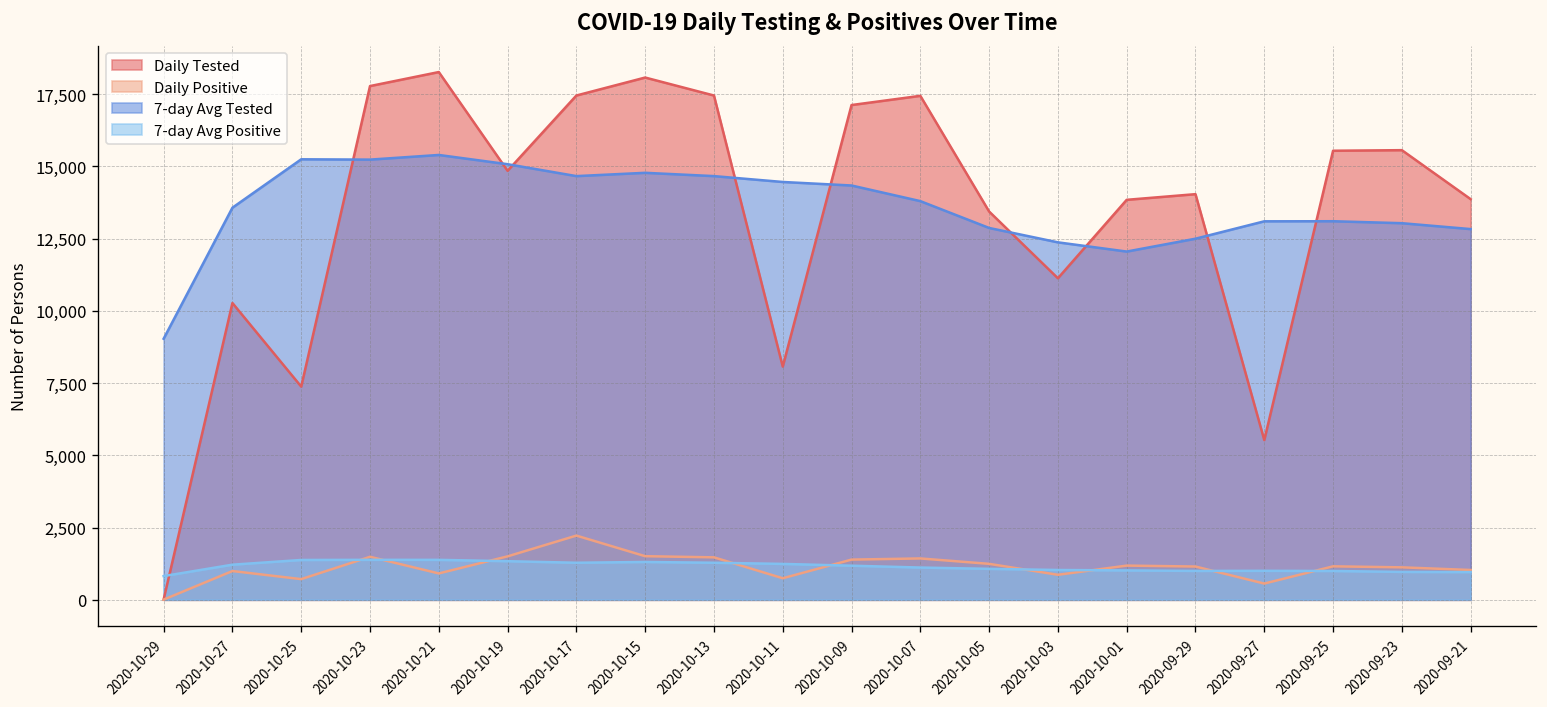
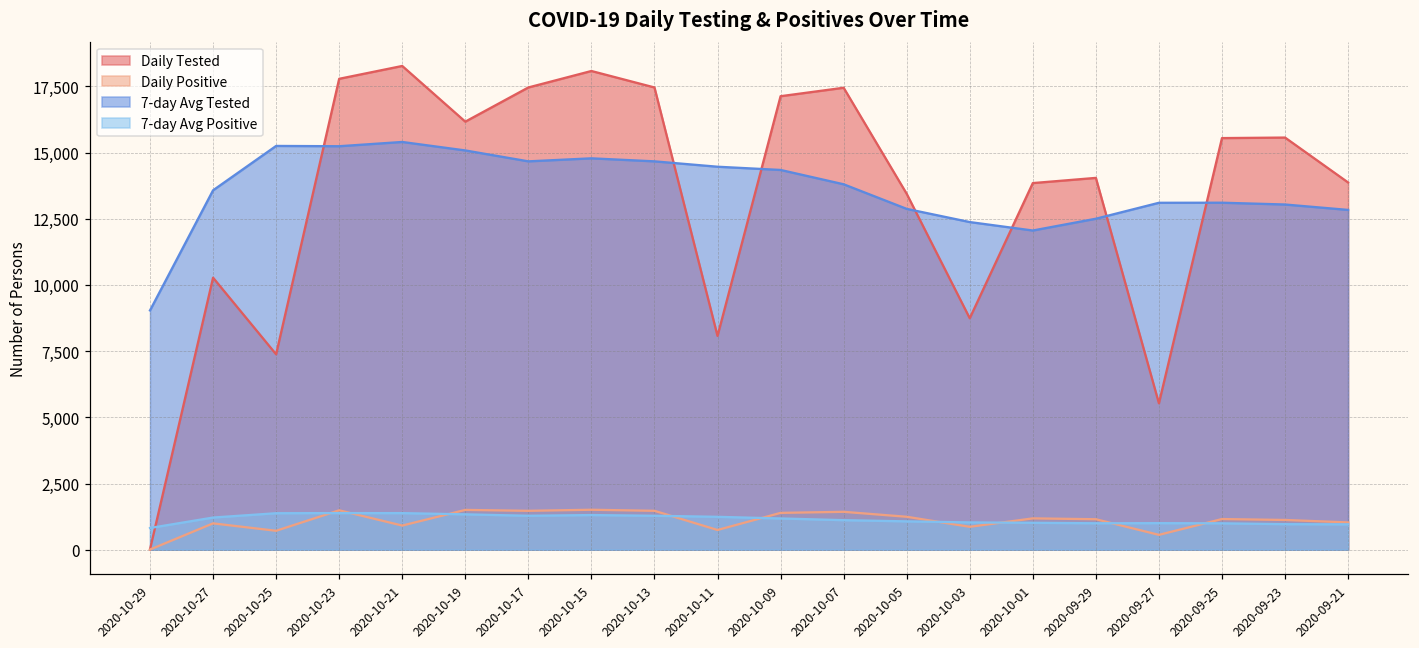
  {
    "Daily Tested": {
      "2020-10-27": "10,300",
      "2020-10-25": "7,400",
      "2020-10-23": "17,800",
      "2020-10-21": "18,300",
-     "2020-10-19": "14,900",
+     "2020-10-19": "16,200",
      "2020-10-17": "17,500",
      "2020-10-15": "18,100",
      "2020-10-13": "17,500",
      "2020-10-11": "8,100",
      "2020-10-09": "17,100",
      "2020-10-07": "17,400",
      "2020-10-05": "13,400",
-     "2020-10-03": "11,100",
+     "2020-10-03": "8,700",
      "2020-10-01": "13,800",
      "2020-09-29": "14,000",
      "2020-09-27": "5,500",
      "2020-09-25": "15,500",
      "2020-09-23": "15,600",
      "2020-09-21": "13,900"
    },
    "Daily Positive": {
      "2020-10-27": "1,000",
      "2020-10-25": "700",
      "2020-10-23": "1,500",
      "2020-10-21": "900",
      "2020-10-19": "1,500",
-     "2020-10-17": "2,200",
+     "2020-10-17": "1,500",
      "2020-10-15": "1,500",
      "2020-10-13": "1,500",
      "2020-10-11": "700",
      "2020-10-09": "1,400",
      "2020-10-07": "1,400",
      "2020-10-05": "1,200",
      "2020-10-03": "900",
      "2020-10-01": "1,200",
      "2020-09-29": "1,200",
      "2020-09-27": "600",
      "2020-09-25": "1,200",
      "2020-09-23": "1,100"
    }
  }
